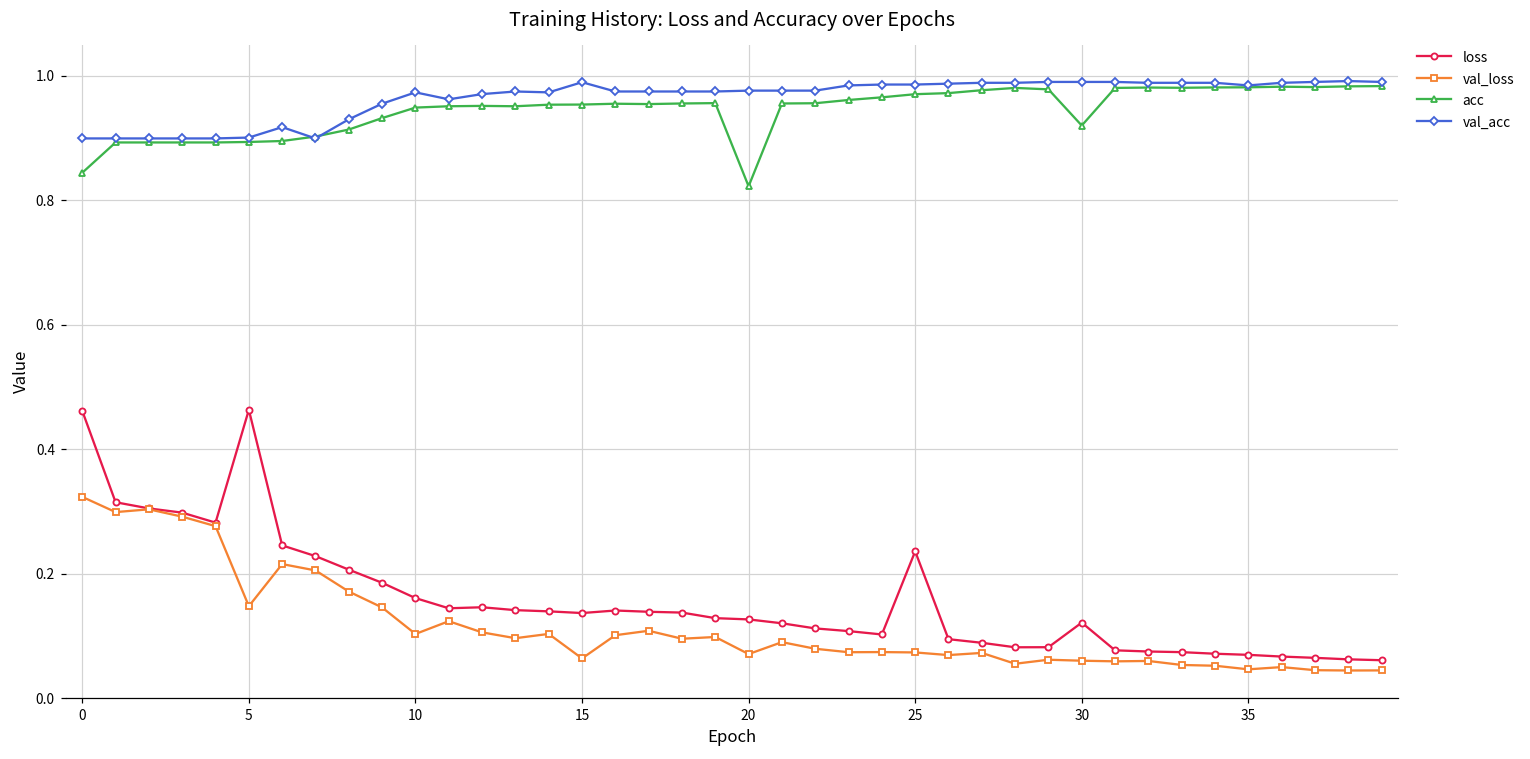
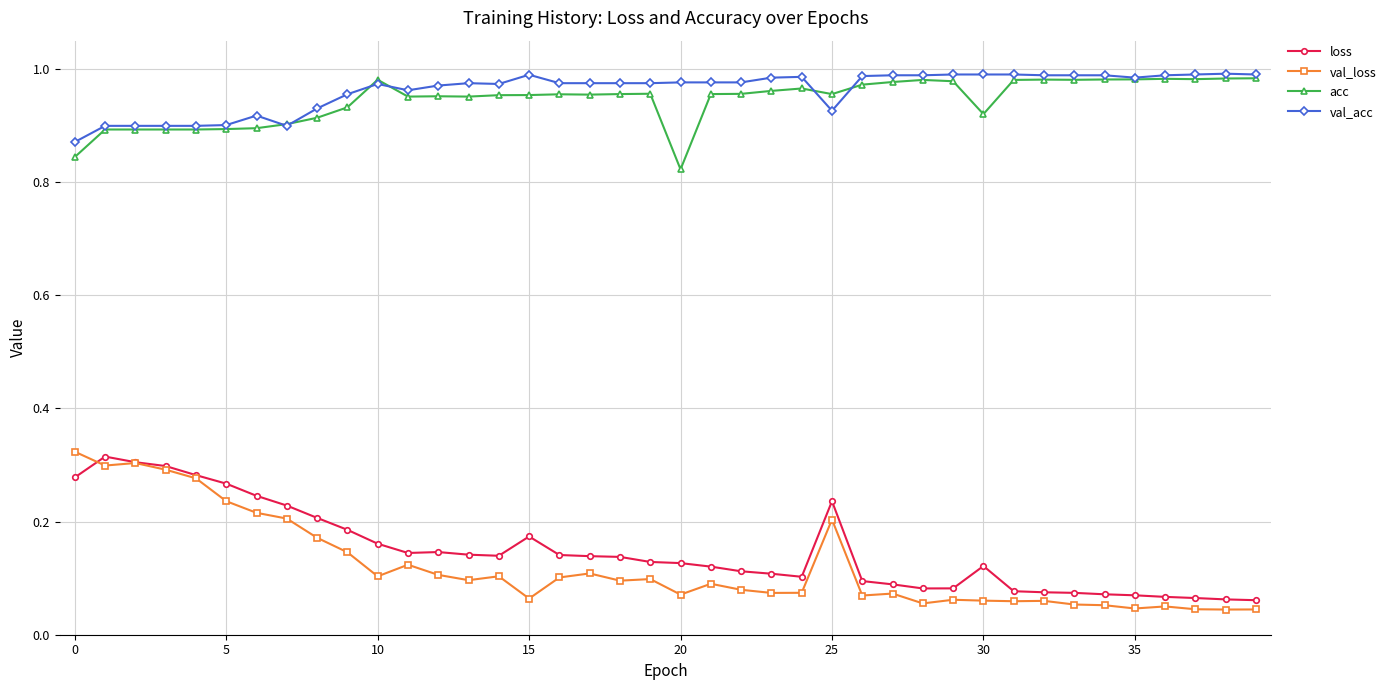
  {
    "loss": {
-     "0": 0.46,
-     "5": 0.46,
+     "0": 0.28,
+     "5": 0.27,
      "10": 0.16,
-     "15": 0.14,
+     "15": 0.17,
      "20": 0.13,
      "25": 0.24,
      "30": 0.12,
      "35": 0.07
    },
    "val_loss": {
      "0": 0.32,
-     "5": 0.15,
+     "5": 0.24,
      "10": 0.10,
      "15": 0.06,
      "20": 0.07,
-     "25": 0.07,
+     "25": 0.20,
      "30": 0.06,
      "35": 0.05
    },
    "acc": {
      "0": 0.84,
      "5": 0.89,
-     "10": 0.95,
+     "10": 0.98,
      "15": 0.95,
      "20": 0.82,
-     "25": 0.97,
+     "25": 0.96,
      "30": 0.92
    },
    "val_acc": {
-     "0": 0.90,
+     "0": 0.87,
      "5": 0.90,
      "10": 0.97,
      "15": 0.99,
      "20": 0.98,
-     "25": 0.99,
+     "25": 0.93,
      "30": 0.99
    }
  }
